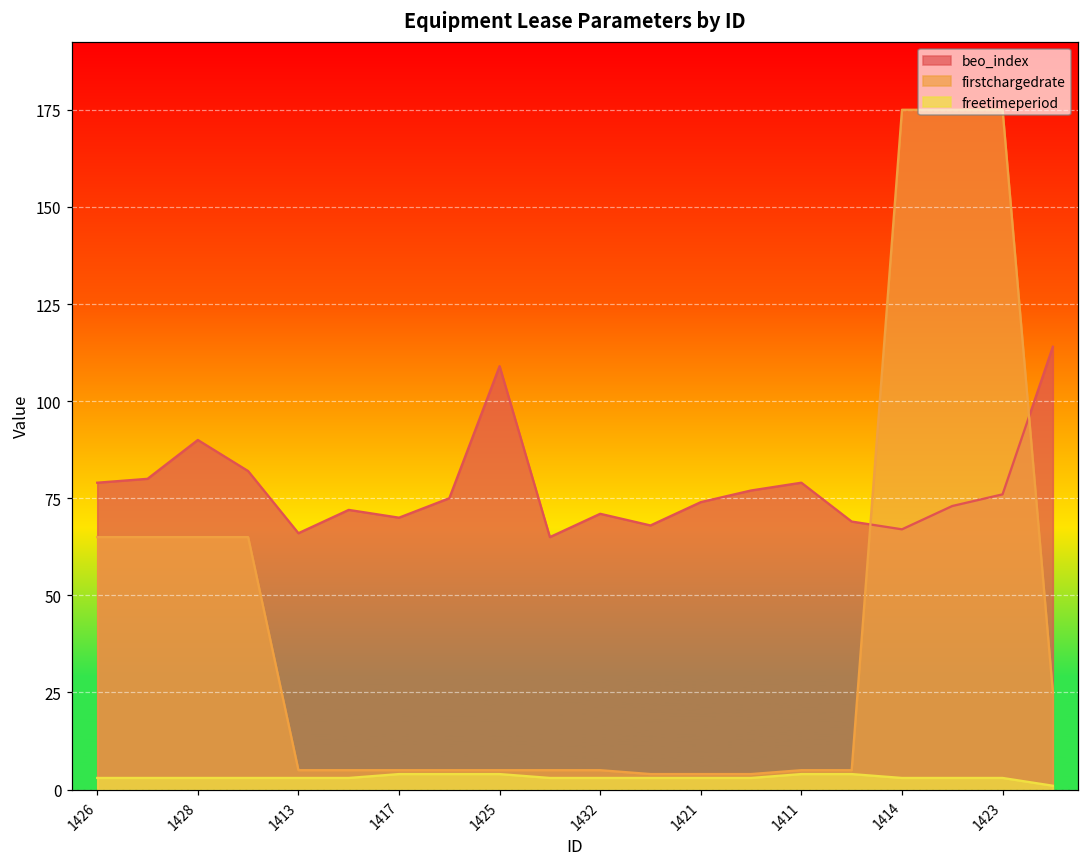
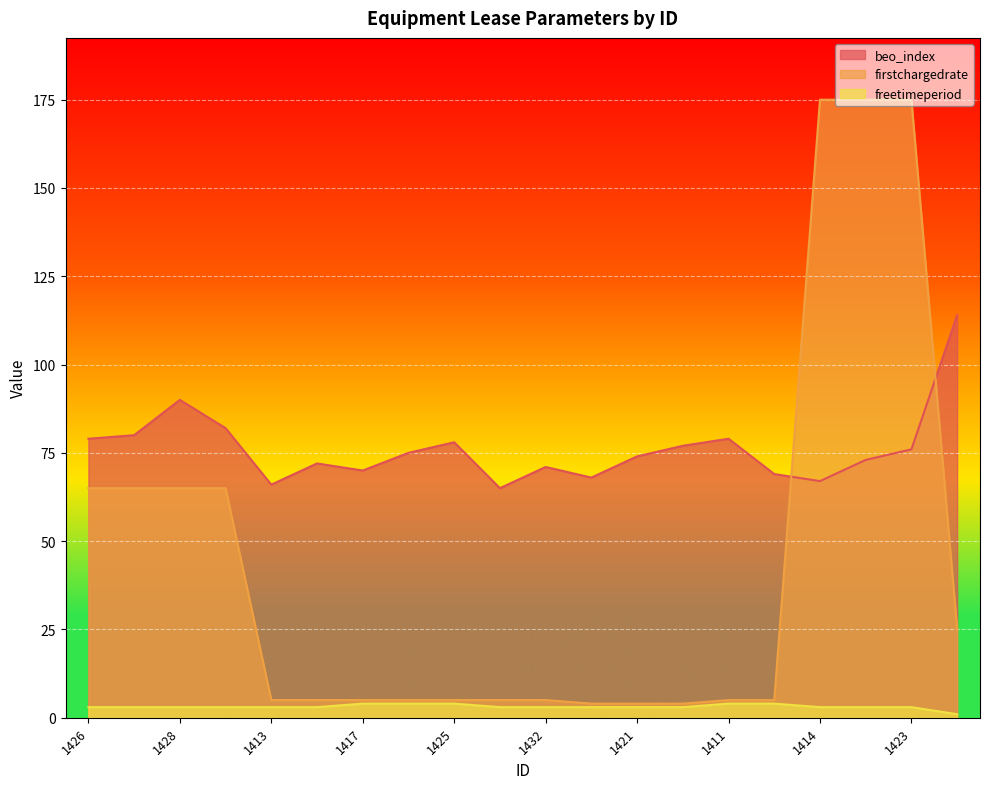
  {
    "beo_index": {
      "1426": 79,
      "1428": 90,
      "1413": 66,
      "1417": 70,
-     "1425": 109,
+     "1425": 78,
      "1432": 71,
      "1421": 74,
      "1411": 79,
      "1414": 67,
      "1423": 76
    },
    "firstchargedrate": {
      "1426": 65,
      "1428": 65,
      "1413": 5,
      "1417": 5,
      "1425": 5,
      "1432": 5,
      "1421": 4,
      "1411": 5,
      "1414": 175
    },
    "freetimeperiod": {
      "1426": 3,
      "1428": 3,
      "1413": 3,
      "1417": 4,
      "1425": 4,
      "1432": 3,
      "1421": 3,
      "1411": 4,
      "1414": 3,
      "1423": 3
    }
  }
